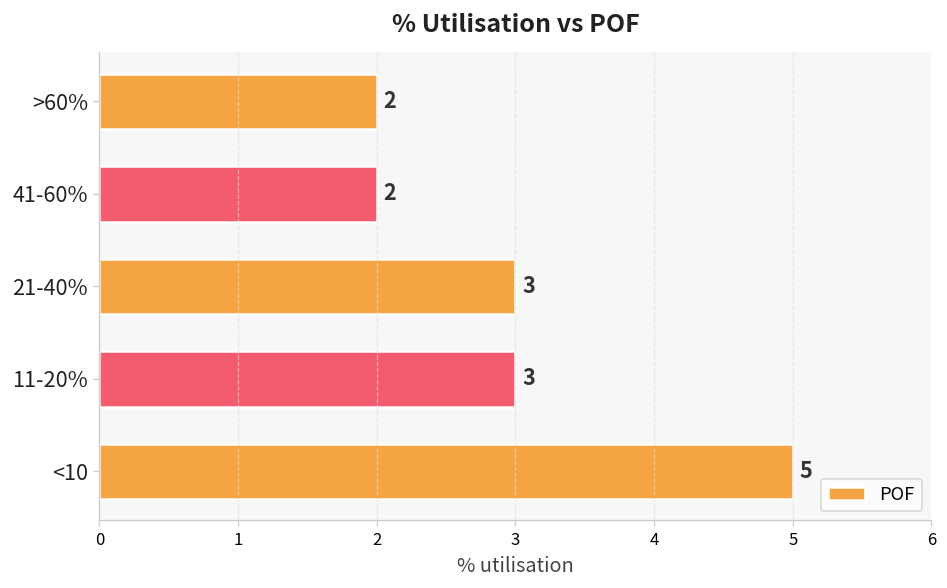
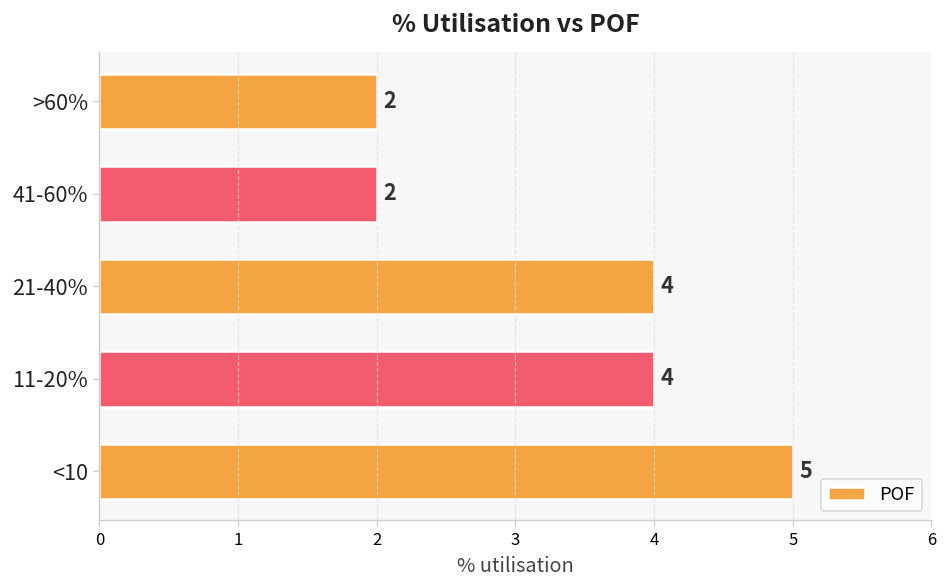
  {
    ">60%": 2,
    "41-60%": 2,
-   "21-40%": 3,
-   "11-20%": 3,
+   "21-40%": 4,
+   "11-20%": 4,
    "<10": 5
  }
